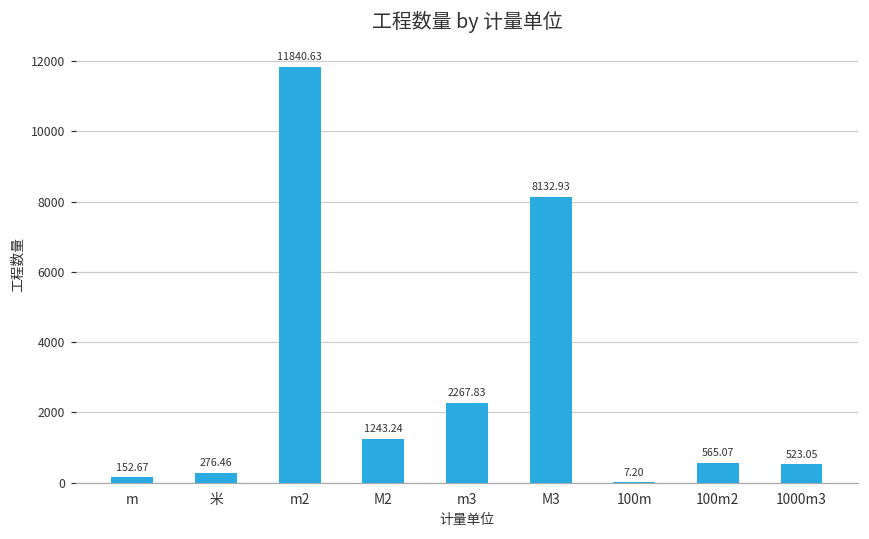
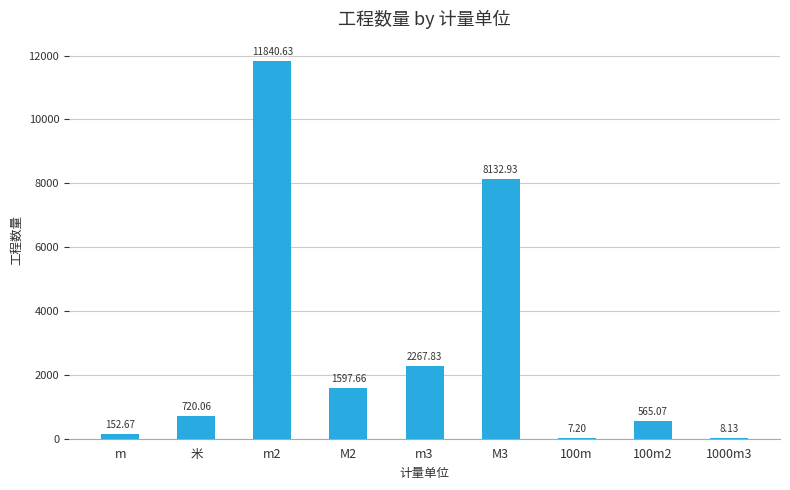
  {
    "m": 152.67,
-   "米": 276.46,
+   "米": 720.06,
    "m2": 11840.63,
-   "M2": 1243.24,
+   "M2": 1597.66,
    "m3": 2267.83,
    "M3": 8132.93,
    "100m": 7.20,
    "100m2": 565.07,
-   "1000m3": 523.05
+   "1000m3": 8.13
  }
